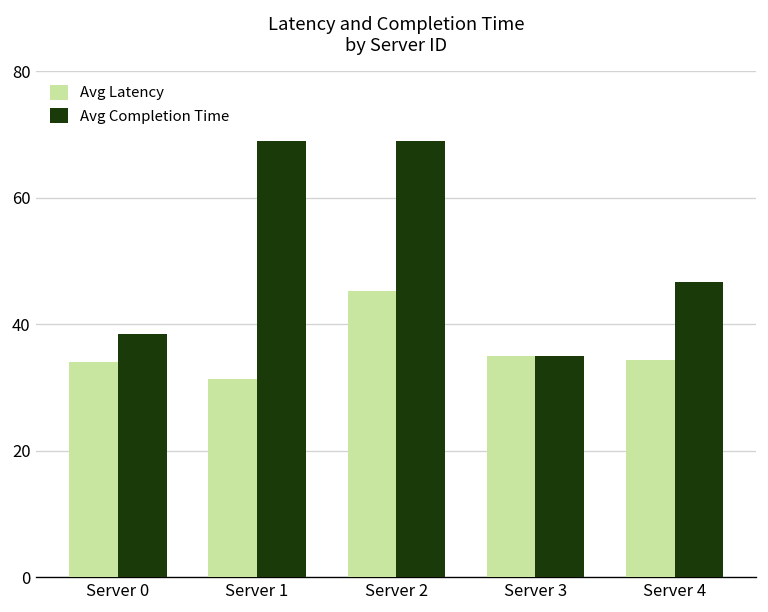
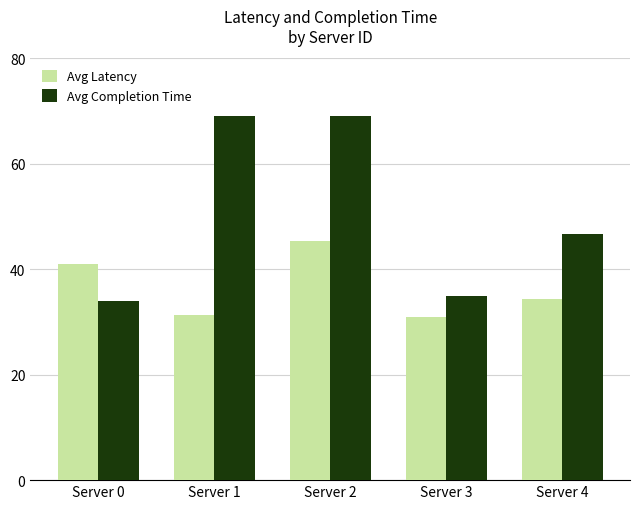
  {
    "Avg Latency": {
-     "Server 0": 34,
+     "Server 0": 41,
      "Server 1": 31,
      "Server 2": 45,
-     "Server 3": 35,
+     "Server 3": 31,
      "Server 4": 34
    },
    "Avg Completion Time": {
-     "Server 0": 39,
+     "Server 0": 34,
      "Server 1": 69,
      "Server 2": 69,
      "Server 3": 35,
      "Server 4": 47
    }
  }
